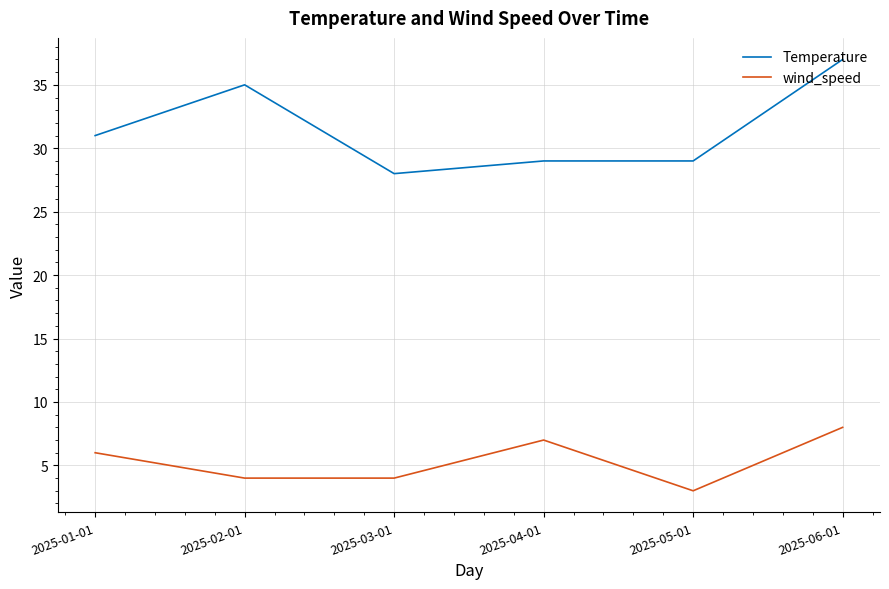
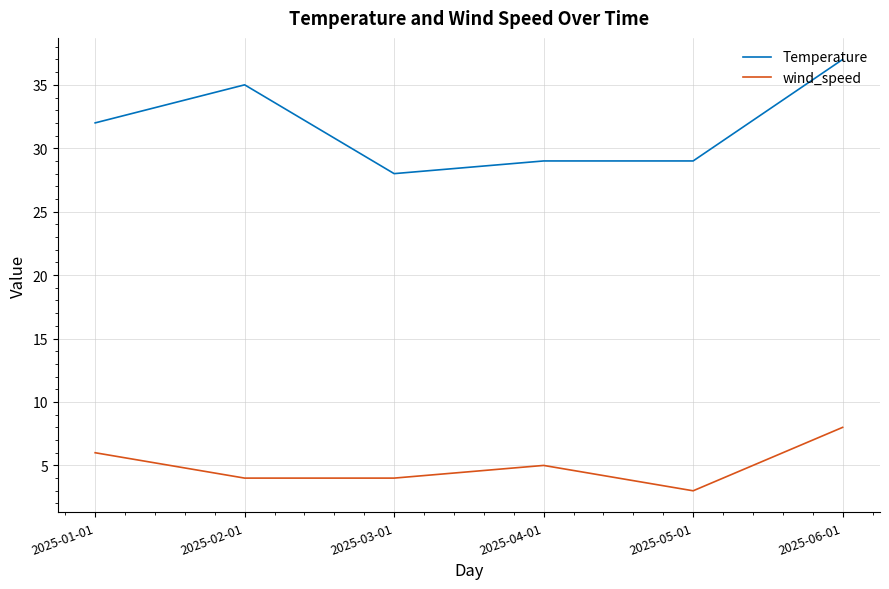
  {
    "Temperature": {
-     "2025-01-01": 31,
+     "2025-01-01": 32,
      "2025-02-01": 35,
      "2025-03-01": 28,
      "2025-04-01": 29,
      "2025-05-01": 29,
      "2025-06-01": 37
    },
    "wind_speed": {
      "2025-01-01": 6,
      "2025-02-01": 4,
      "2025-03-01": 4,
-     "2025-04-01": 7,
+     "2025-04-01": 5,
      "2025-05-01": 3,
      "2025-06-01": 8
    }
  }
